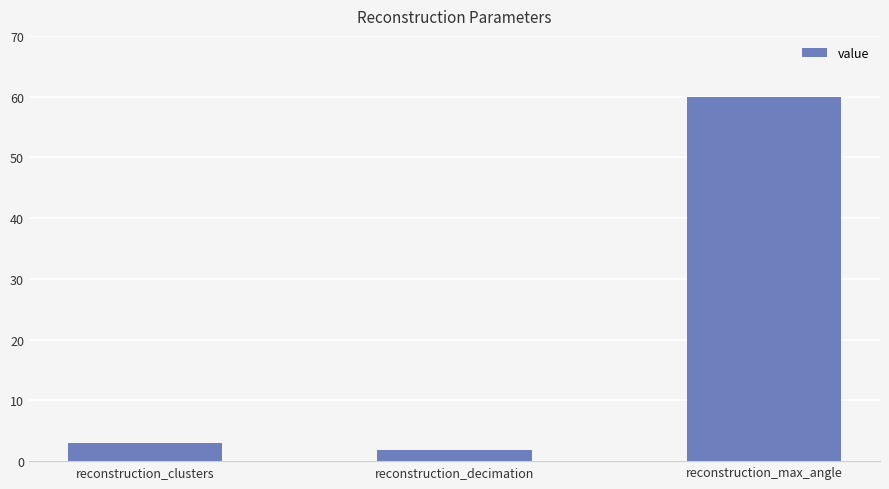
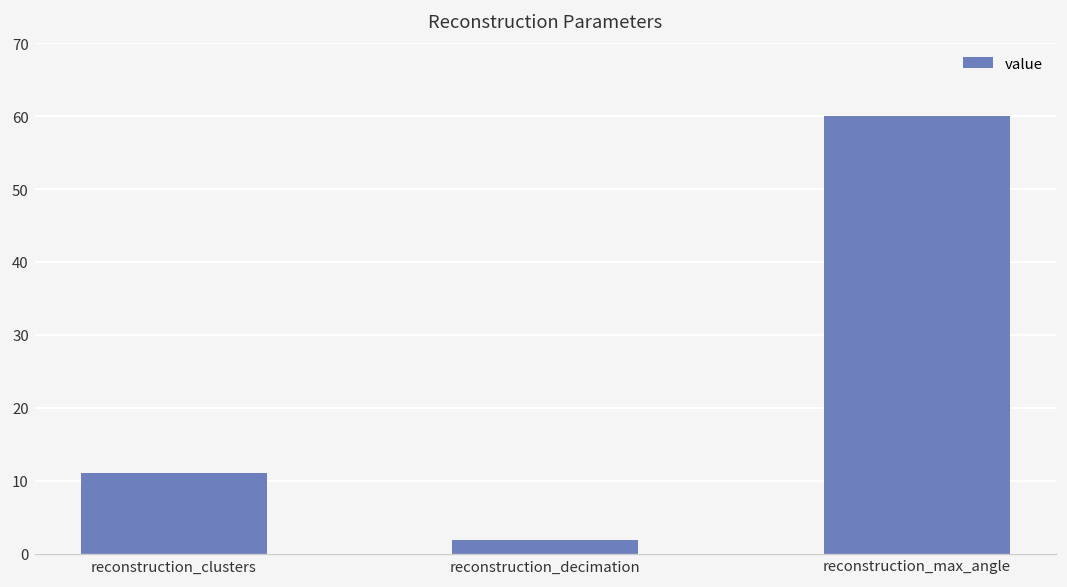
  {
-   "reconstruction_clusters": 3,
+   "reconstruction_clusters": 11,
    "reconstruction_decimation": 2,
    "reconstruction_max_angle": 60
  }
